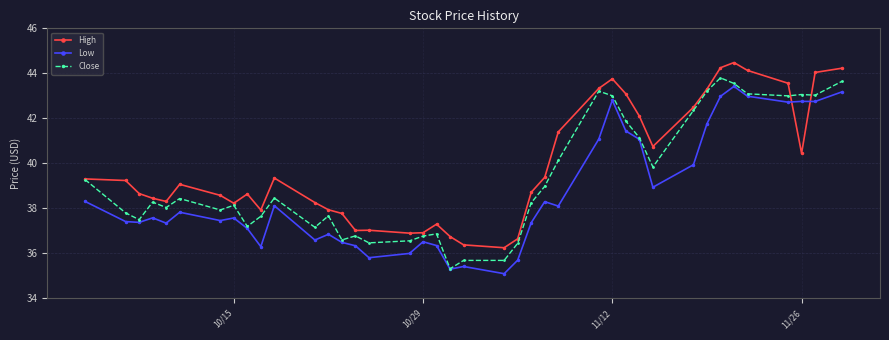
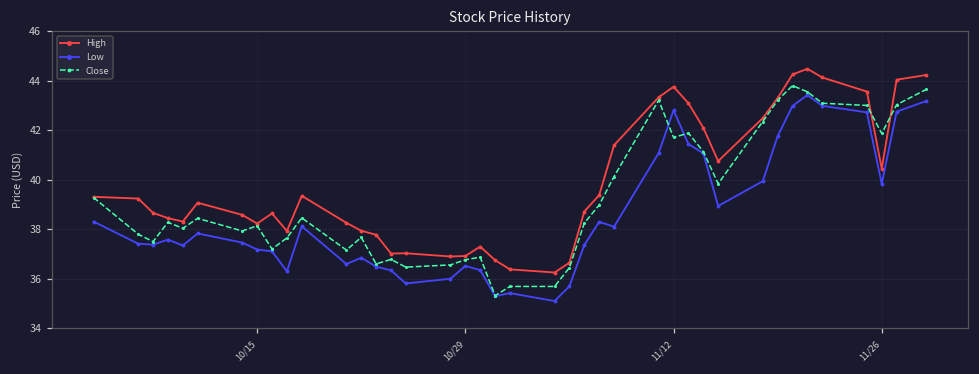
  {
    "High": {
      "10/29": 36.9,
      "11/12": 43.8,
      "11/26": 40.4
    },
    "Low": {
-     "10/15": 37.6,
+     "10/15": 37.2,
      "10/29": 36.5,
      "11/12": 42.8,
-     "11/26": 42.8
+     "11/26": 39.8
    },
    "Close": {
      "10/29": 36.8,
-     "11/12": 43.0,
-     "11/26": 43.1
+     "11/12": 41.7,
+     "11/26": 41.9
    }
  }
